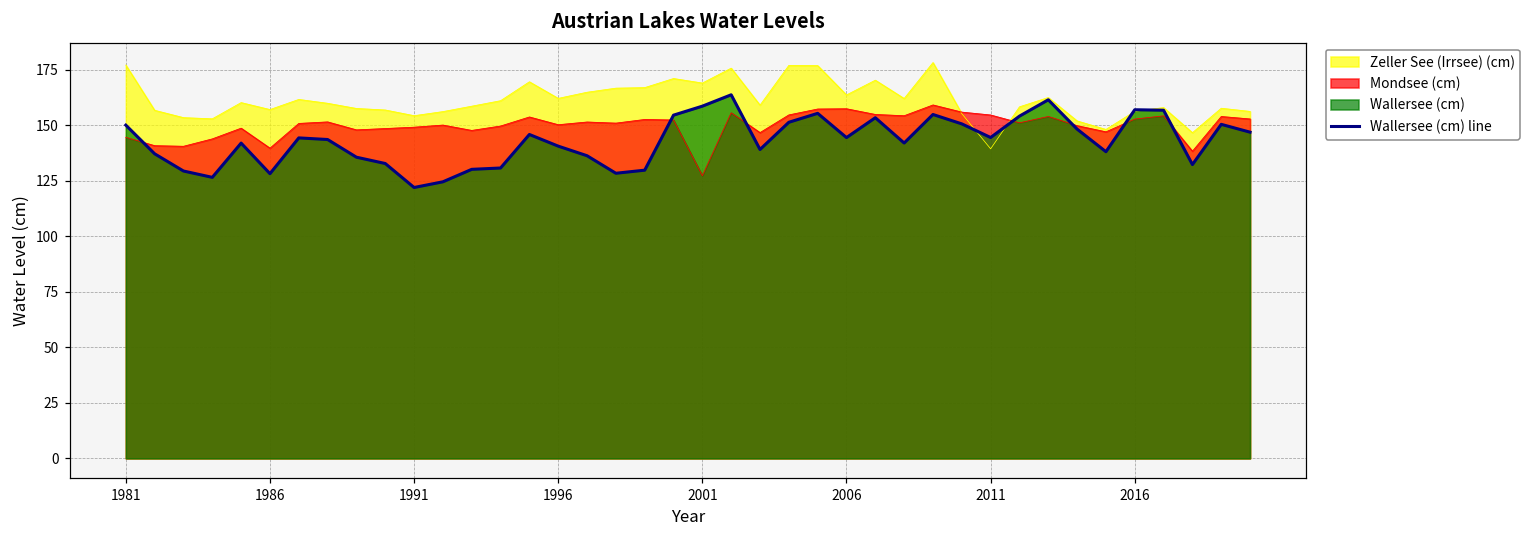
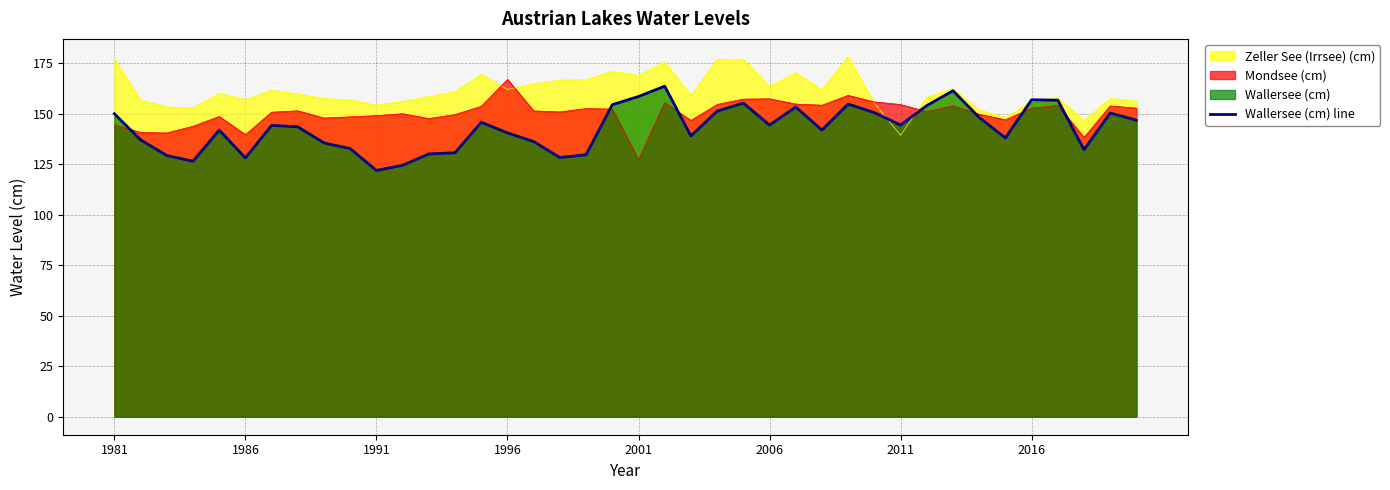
  {
    "Zeller See (Irrsee) (cm)": {
      "1981": 177,
      "1986": 157,
      "1991": 154,
      "1996": 162,
      "2001": 169,
      "2006": 164,
      "2011": 139
    },
    "Mondsee (cm)": {
      "1981": 145,
      "1986": 140,
      "1991": 149,
-     "1996": 150,
+     "1996": 167,
      "2001": 127,
      "2006": 157,
      "2011": 155,
      "2016": 153
    },
    "Wallersee (cm)": {
      "1981": 150,
      "1986": 128,
      "1991": 122,
      "1996": 141,
      "2001": 159,
      "2006": 144,
      "2011": 145
    }
  }
